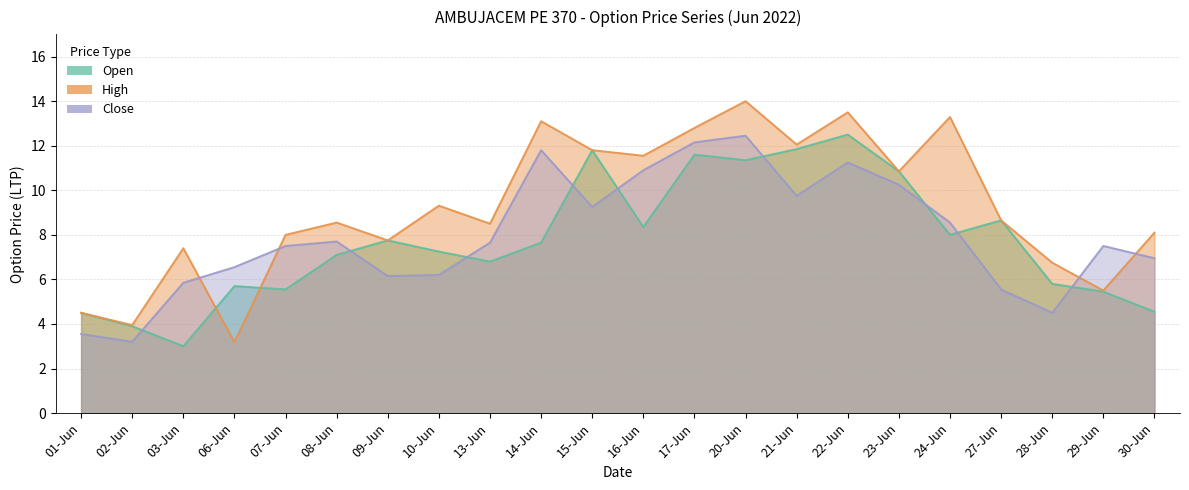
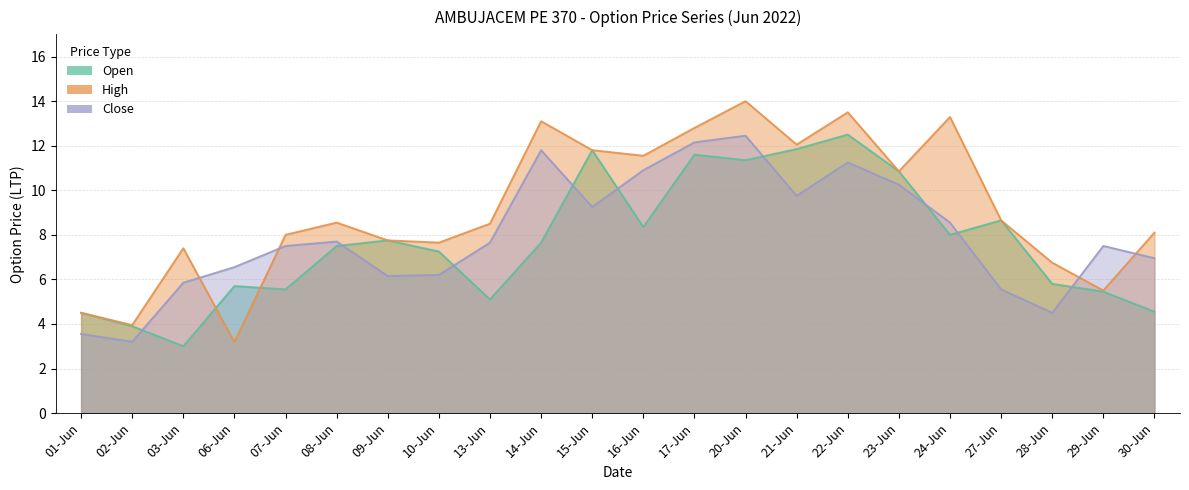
  {
    "Open": {
      "03-Jun": 3.0,
      "06-Jun": 5.7,
      "07-Jun": 5.6,
-     "08-Jun": 7.1,
+     "08-Jun": 7.5,
      "10-Jun": 7.3,
-     "13-Jun": 6.8,
+     "13-Jun": 5.1,
      "14-Jun": 7.7,
      "16-Jun": 8.4,
      "17-Jun": 11.6,
      "20-Jun": 11.4,
      "21-Jun": 11.9,
      "22-Jun": 12.5,
      "24-Jun": 8.0,
      "28-Jun": 5.8,
      "30-Jun": 4.6
    },
    "High": {
      "03-Jun": 7.4,
      "06-Jun": 3.2,
      "07-Jun": 8.0,
      "08-Jun": 8.6,
-     "10-Jun": 9.3,
+     "10-Jun": 7.7,
      "13-Jun": 8.5,
      "14-Jun": 13.1,
      "16-Jun": 11.6,
      "17-Jun": 12.8,
      "20-Jun": 14.0,
      "21-Jun": 12.1,
      "22-Jun": 13.5,
      "24-Jun": 13.3,
      "28-Jun": 6.8,
      "30-Jun": 8.1
    },
    "Close": {
      "01-Jun": 3.6,
      "02-Jun": 3.2,
      "03-Jun": 5.9,
      "06-Jun": 6.6,
      "07-Jun": 7.5,
      "08-Jun": 7.7,
      "09-Jun": 6.2,
      "10-Jun": 6.2,
      "13-Jun": 7.7,
      "14-Jun": 11.8,
      "15-Jun": 9.3,
      "16-Jun": 10.9,
      "17-Jun": 12.2,
      "20-Jun": 12.5,
      "21-Jun": 9.8,
      "22-Jun": 11.3,
      "23-Jun": 10.3,
      "24-Jun": 8.6,
      "27-Jun": 5.6,
      "28-Jun": 4.5,
      "29-Jun": 7.5,
      "30-Jun": 7.0
    }
  }
